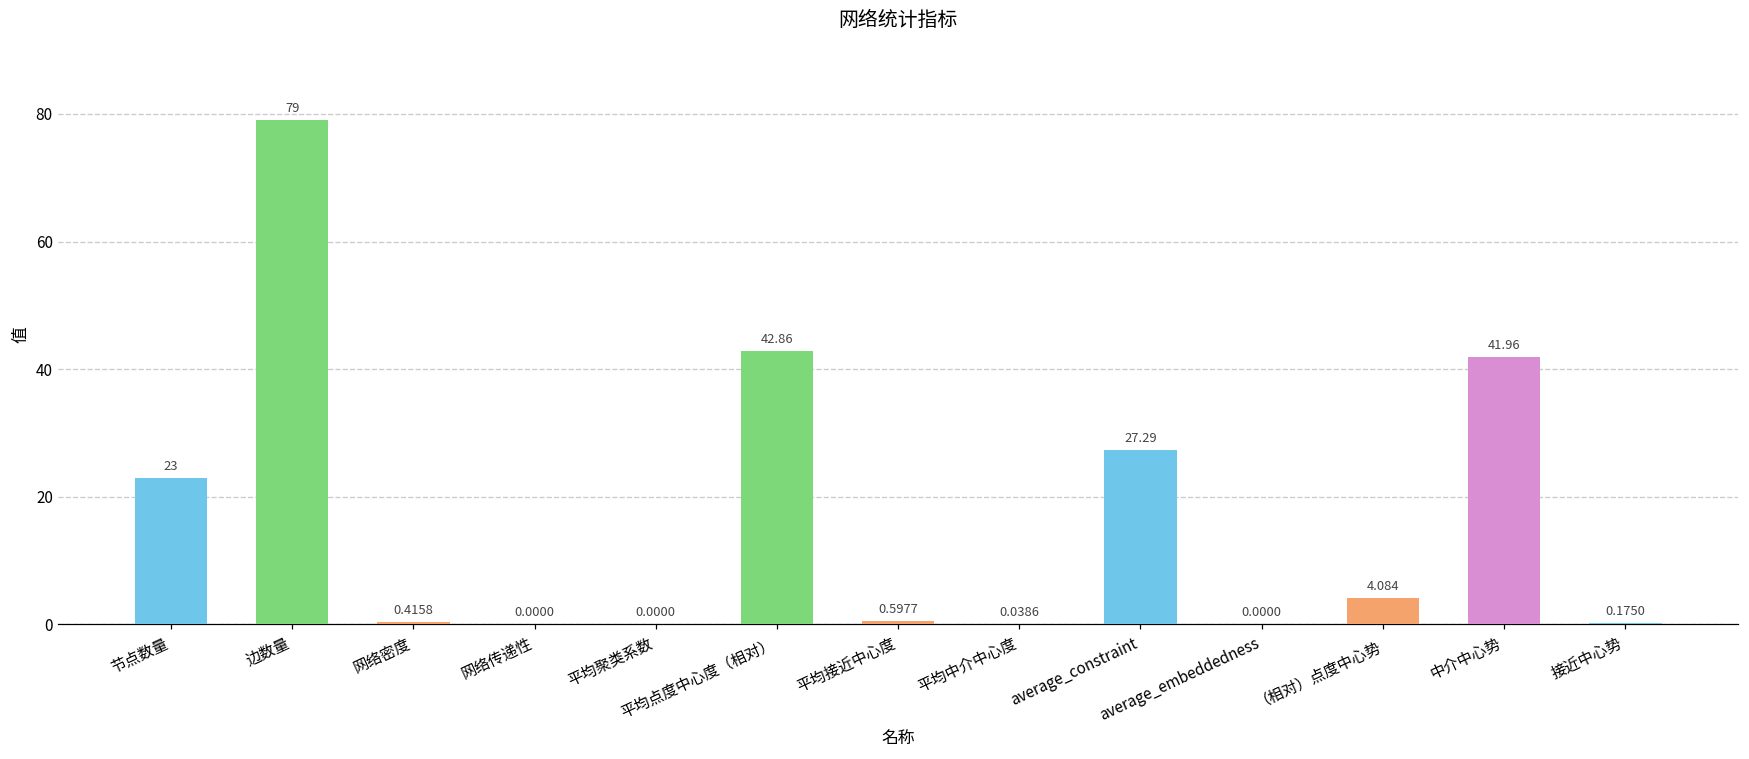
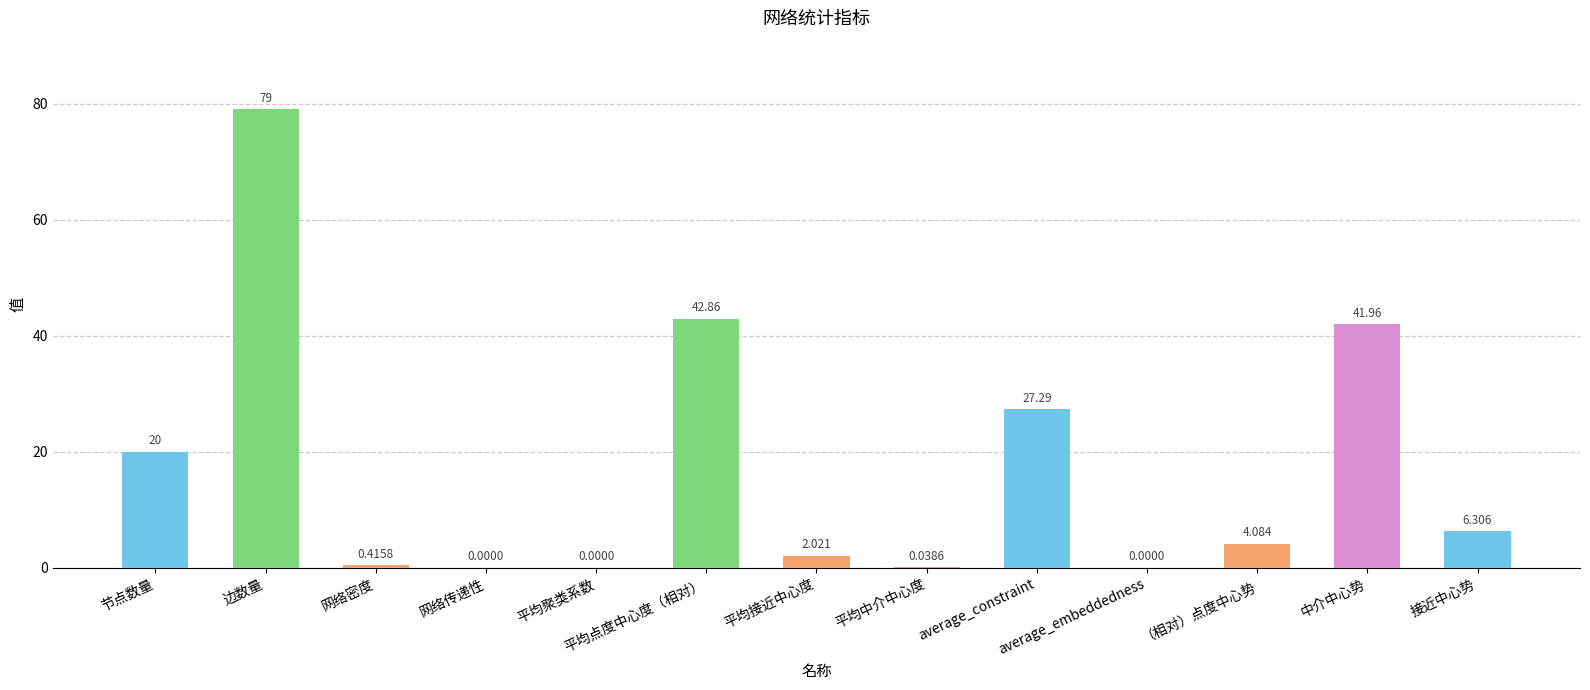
  {
-   "节点数量": 23,
+   "节点数量": 20,
    "边数量": 79,
    "网络密度": 0.4158,
    "网络传递性": 0.0000,
    "平均聚类系数": 0.0000,
    "平均点度中心度（相对）": 42.86,
-   "平均接近中心度": 0.5977,
+   "平均接近中心度": 2.021,
    "平均中介中心度": 0.0386,
    "average_constraint": 27.29,
    "average_embeddedness": 0.0000,
    "（相对）点度中心势": 4.084,
    "中介中心势": 41.96,
-   "接近中心势": 0.1750
+   "接近中心势": 6.306
  }
